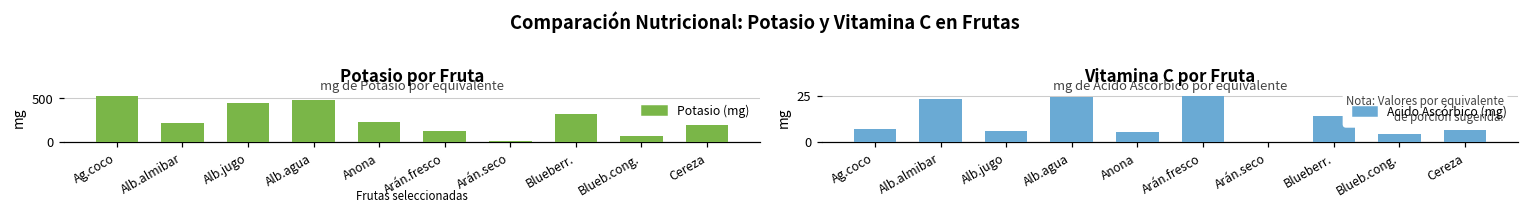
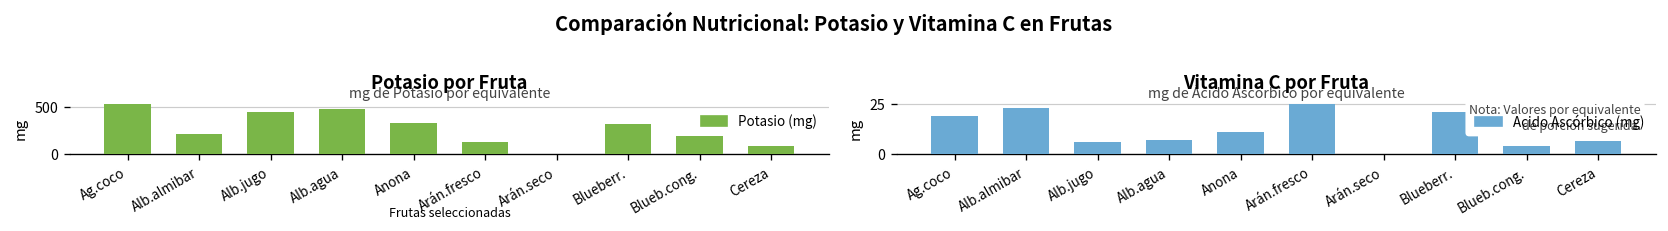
  {
    "Potasio por Fruta": {
      "Ag.coco": 500,
      "Alb.almibar": 200,
      "Alb.jugo": 500,
      "Alb.agua": 500,
-     "Anona": 200,
+     "Anona": 300,
      "Arán.fresco": 100,
      "Blueberr.": 300,
-     "Blueb.cong.": 100,
-     "Cereza": 200
+     "Blueb.cong.": 200,
+     "Cereza": 100
    },
    "Vitamina C por Fruta": {
-     "Ag.coco": 7,
+     "Ag.coco": 19,
      "Alb.almibar": 23,
      "Alb.jugo": 6,
-     "Alb.agua": 24,
-     "Anona": 5,
+     "Alb.agua": 7,
+     "Anona": 11,
      "Arán.fresco": 25,
      "Arán.seco": 0,
-     "Blueberr.": 14,
+     "Blueberr.": 21,
      "Blueb.cong.": 4,
      "Cereza": 7
    }
  }
